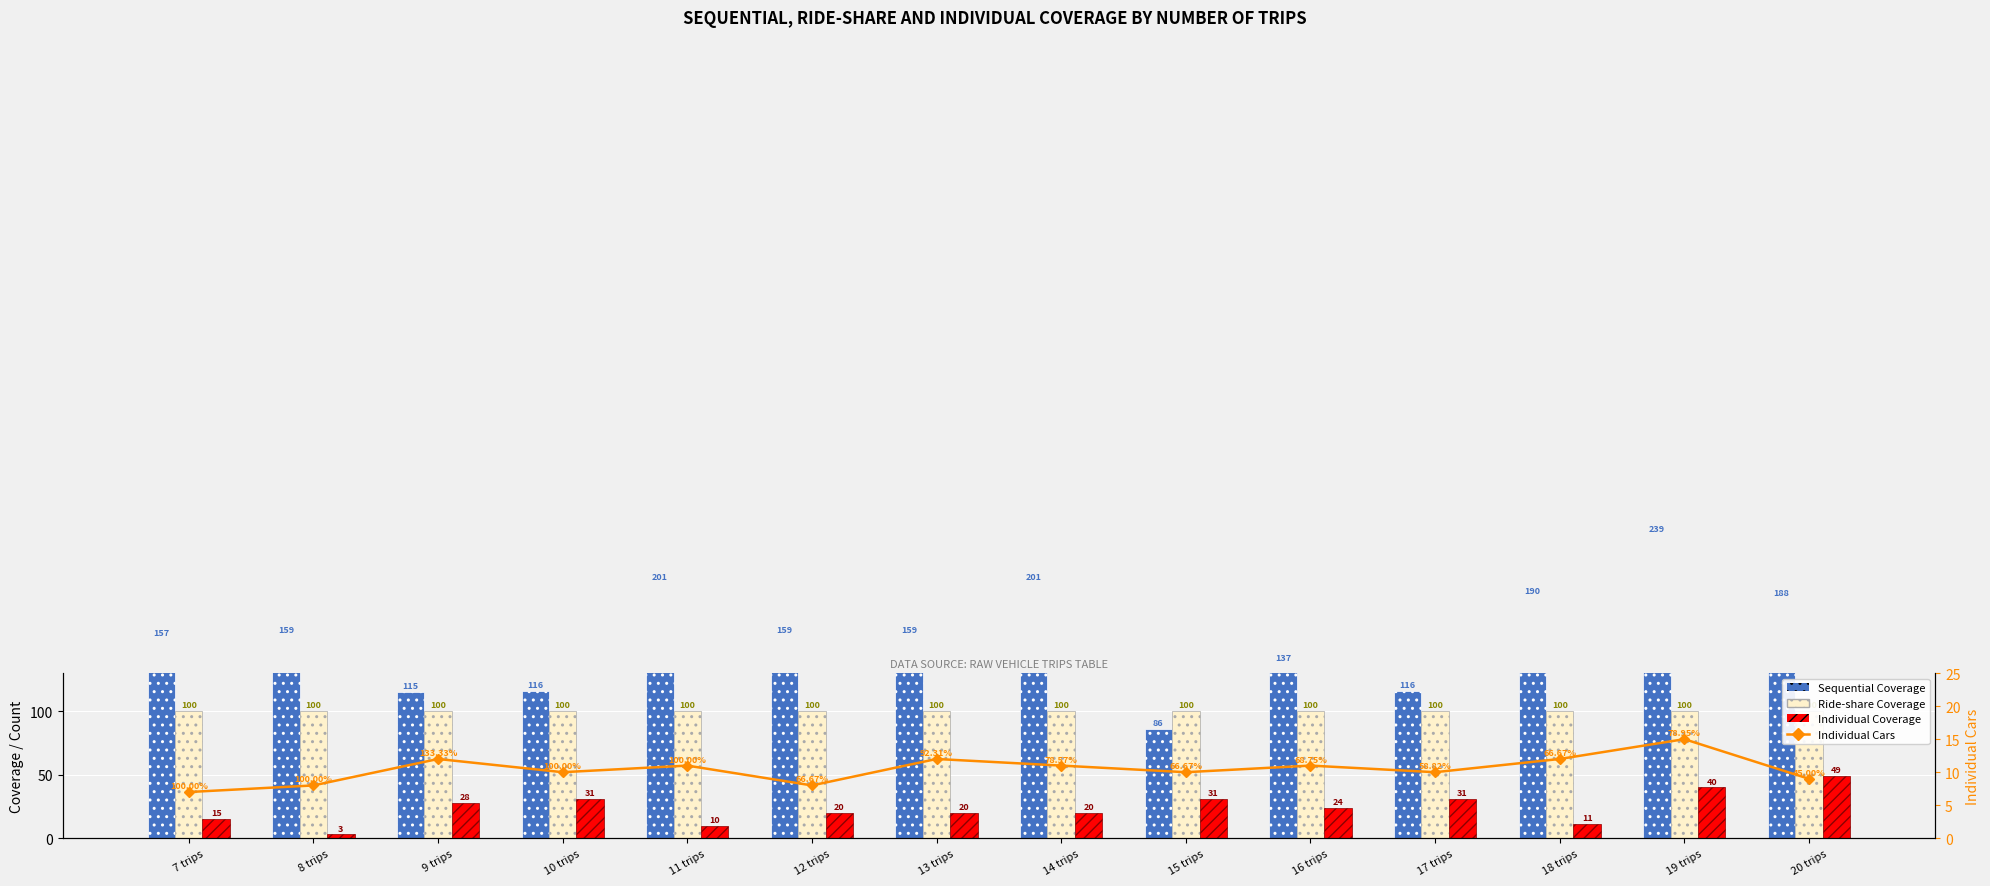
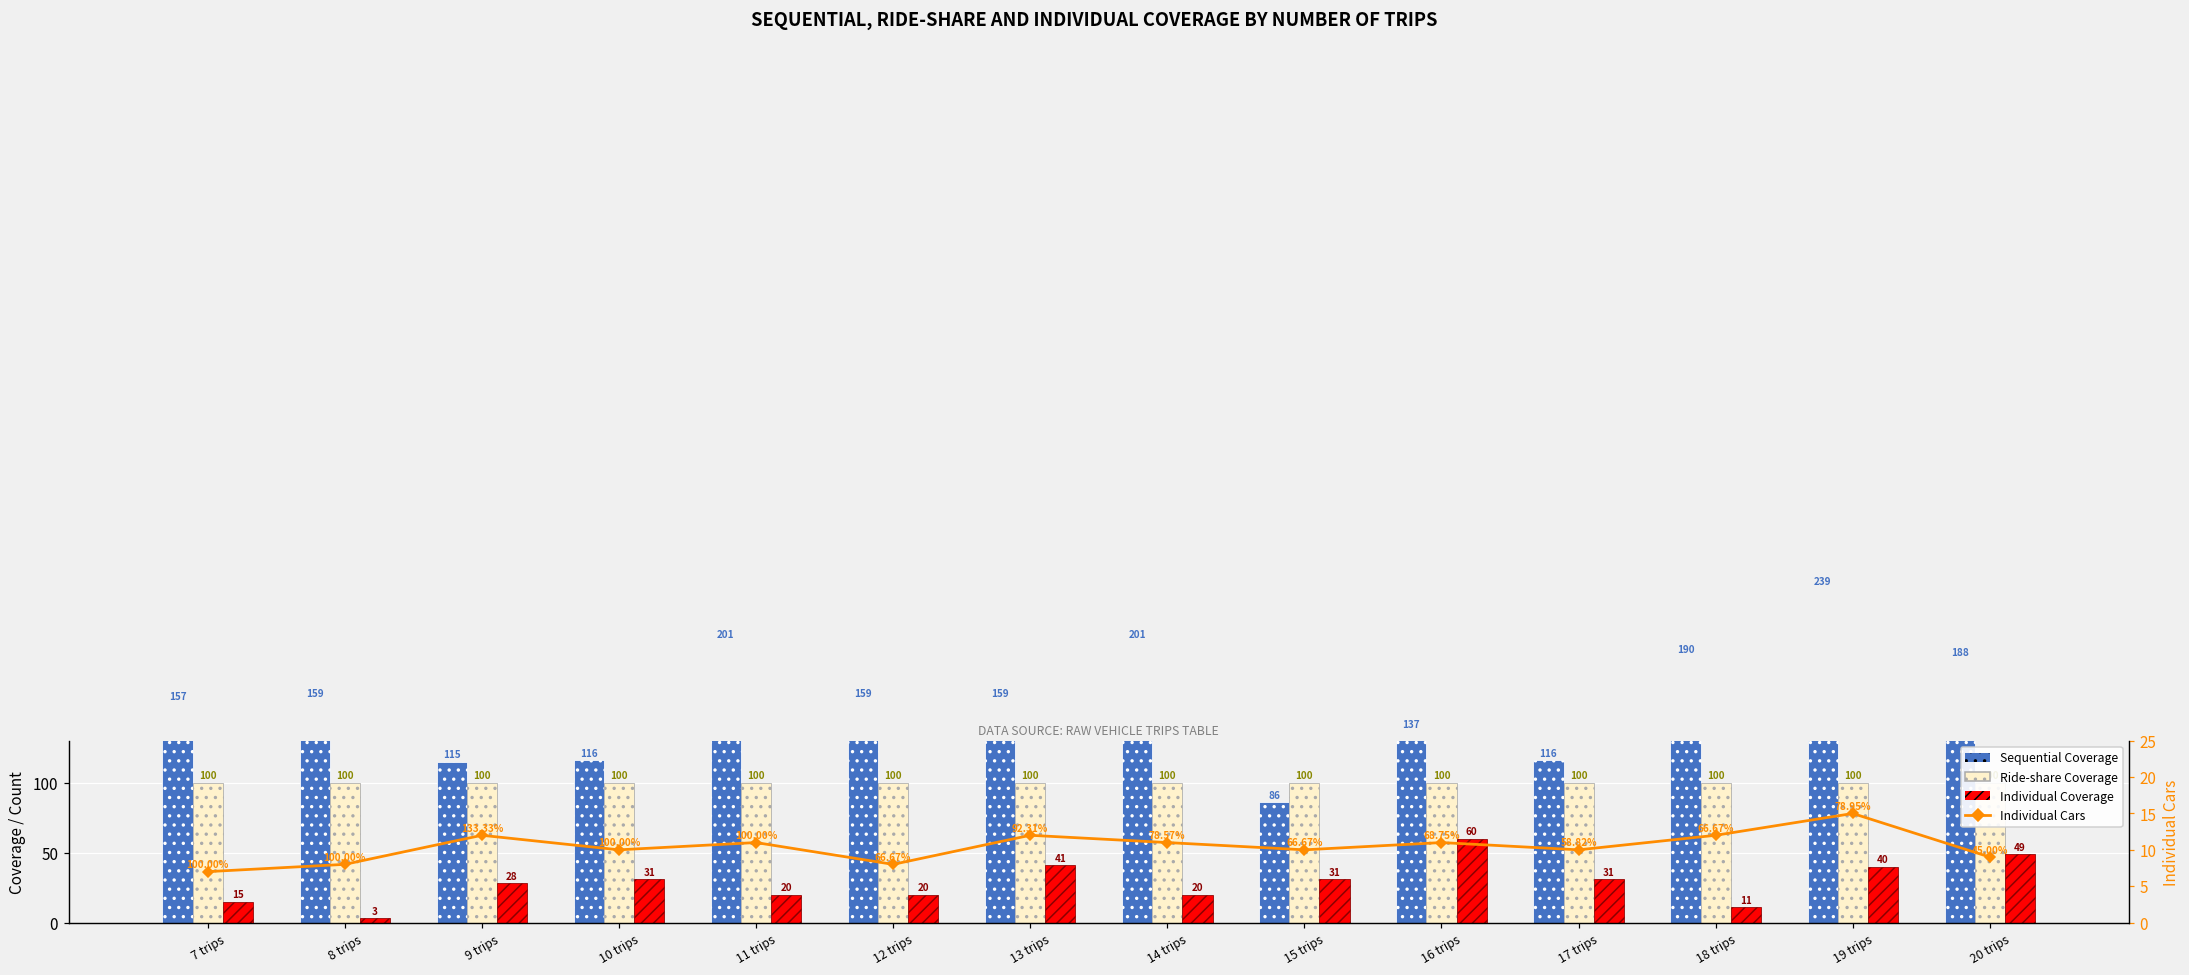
  {
    "Sequential Coverage": {
      "9 trips": 115,
      "10 trips": 116,
      "15 trips": 86,
      "17 trips": 116
    },
    "Ride-share Coverage": {
      "7 trips": 100,
      "8 trips": 100,
      "9 trips": 100,
      "10 trips": 100,
      "11 trips": 100,
      "12 trips": 100,
      "13 trips": 100,
      "14 trips": 100,
      "15 trips": 100,
      "16 trips": 100,
      "17 trips": 100,
      "18 trips": 100,
      "19 trips": 100
    },
    "Individual Coverage": {
      "7 trips": 15,
      "8 trips": 3,
      "9 trips": 28,
      "10 trips": 31,
-     "11 trips": 10,
+     "11 trips": 20,
      "12 trips": 20,
-     "13 trips": 20,
+     "13 trips": 41,
      "14 trips": 20,
      "15 trips": 31,
-     "16 trips": 24,
+     "16 trips": 60,
      "17 trips": 31,
      "18 trips": 11,
      "19 trips": 40,
      "20 trips": 49
    }
  }
